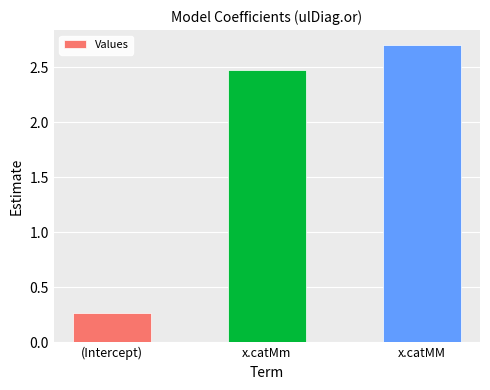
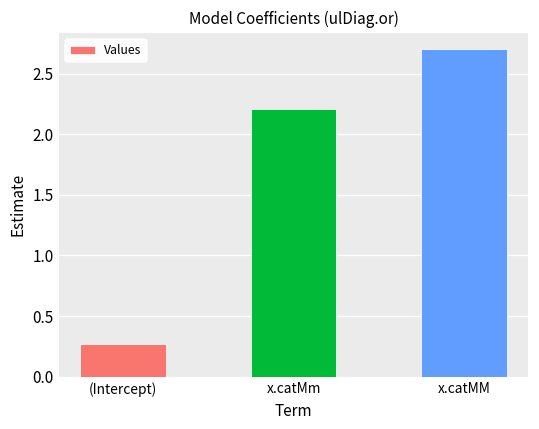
  {
    "(Intercept)": 0.27,
-   "x.catMm": 2.47,
+   "x.catMm": 2.21,
    "x.catMM": 2.70
  }
